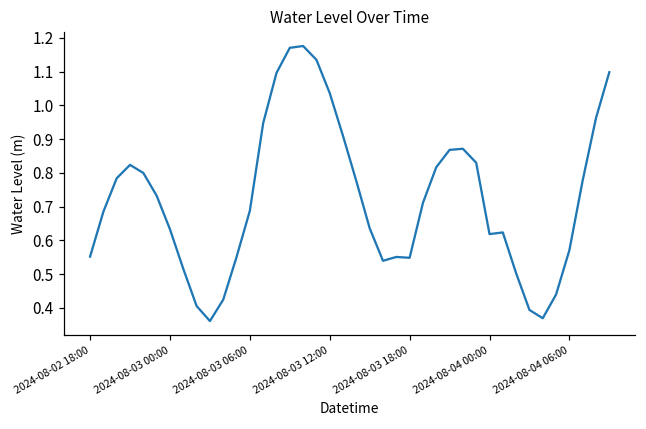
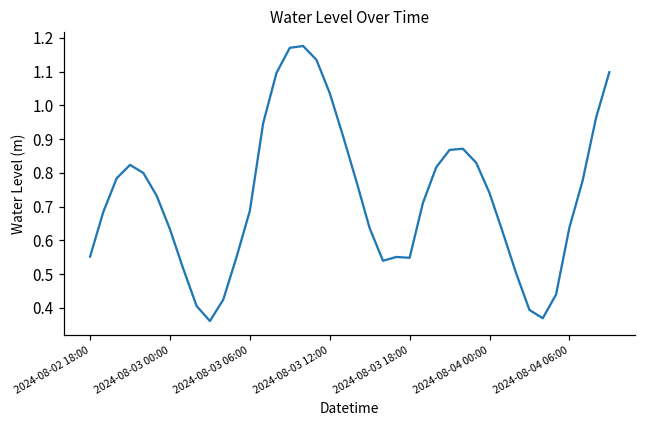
  {
    "2024-08-02 18:00": 0.55,
    "2024-08-03 00:00": 0.63,
    "2024-08-03 06:00": 0.69,
    "2024-08-03 12:00": 1.04,
    "2024-08-03 18:00": 0.55,
-   "2024-08-04 00:00": 0.62,
-   "2024-08-04 06:00": 0.57
+   "2024-08-04 00:00": 0.74,
+   "2024-08-04 06:00": 0.64
  }
